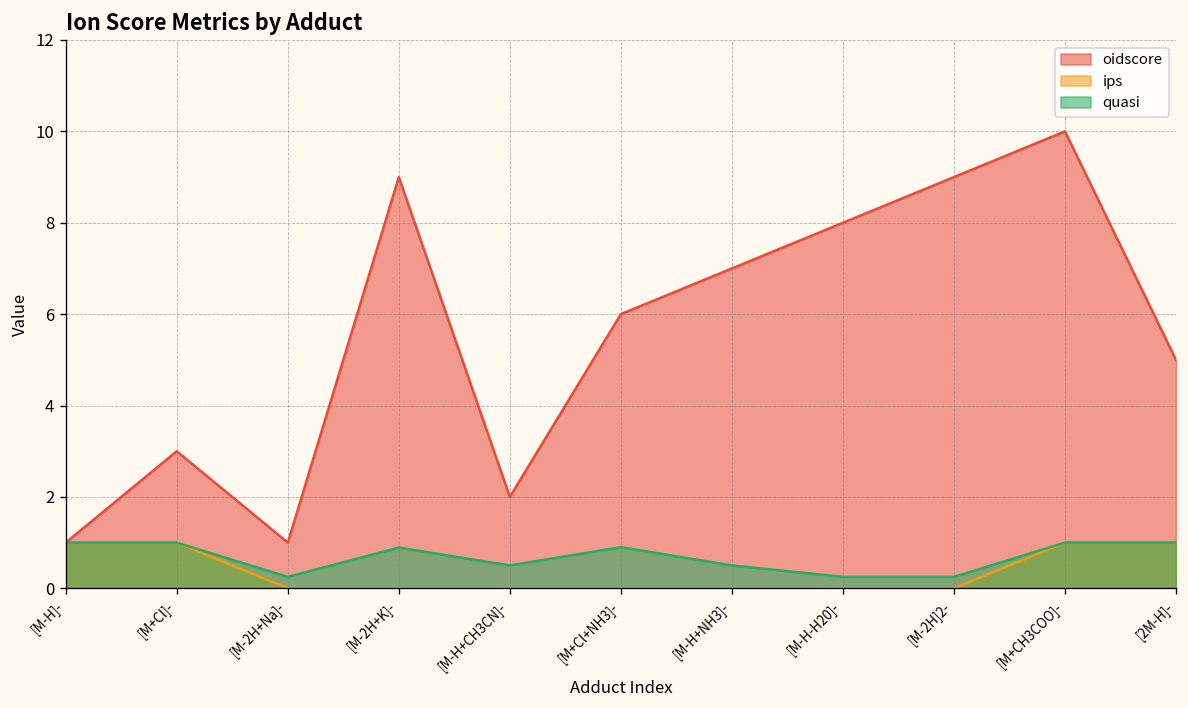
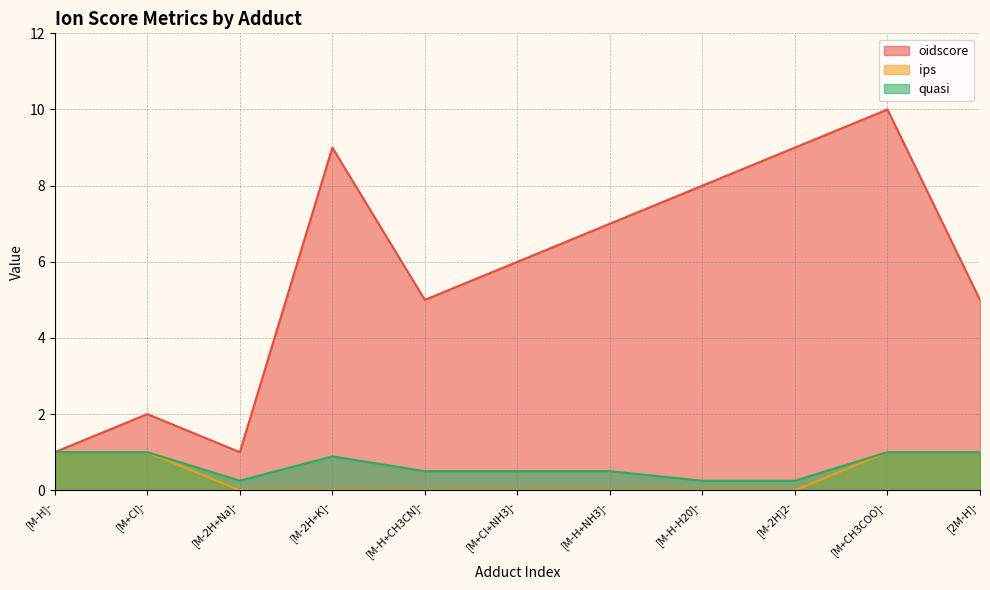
  {
    "oidscore": {
-     "[M+Cl]-": 3,
+     "[M+Cl]-": 2,
      "[M-2H+Na]-": 1,
      "[M-2H+K]-": 9,
-     "[M-H+CH3CN]-": 2,
+     "[M-H+CH3CN]-": 5,
      "[M+Cl+NH3]-": 6,
      "[M-H+NH3]-": 7,
      "[M-H-H20]-": 8,
      "[M-2H]2-": 9,
      "[M+CH3COO]-": 10,
      "[2M-H]-": 5
    },
    "ips": {
      "[M-2H+Na]-": 0.0,
      "[M-2H+K]-": 0.0,
      "[M-H+CH3CN]-": 0.0,
      "[M+Cl+NH3]-": 0.0,
      "[M-H+NH3]-": 0.0,
      "[M-H-H20]-": 0.0,
      "[M-2H]2-": 0.0
    },
    "quasi": {
      "[M-2H+Na]-": 0.3,
      "[M-2H+K]-": 0.9,
      "[M-H+CH3CN]-": 0.5,
-     "[M+Cl+NH3]-": 0.9,
+     "[M+Cl+NH3]-": 0.5,
      "[M-H+NH3]-": 0.5,
      "[M-H-H20]-": 0.3,
      "[M-2H]2-": 0.3
    }
  }
